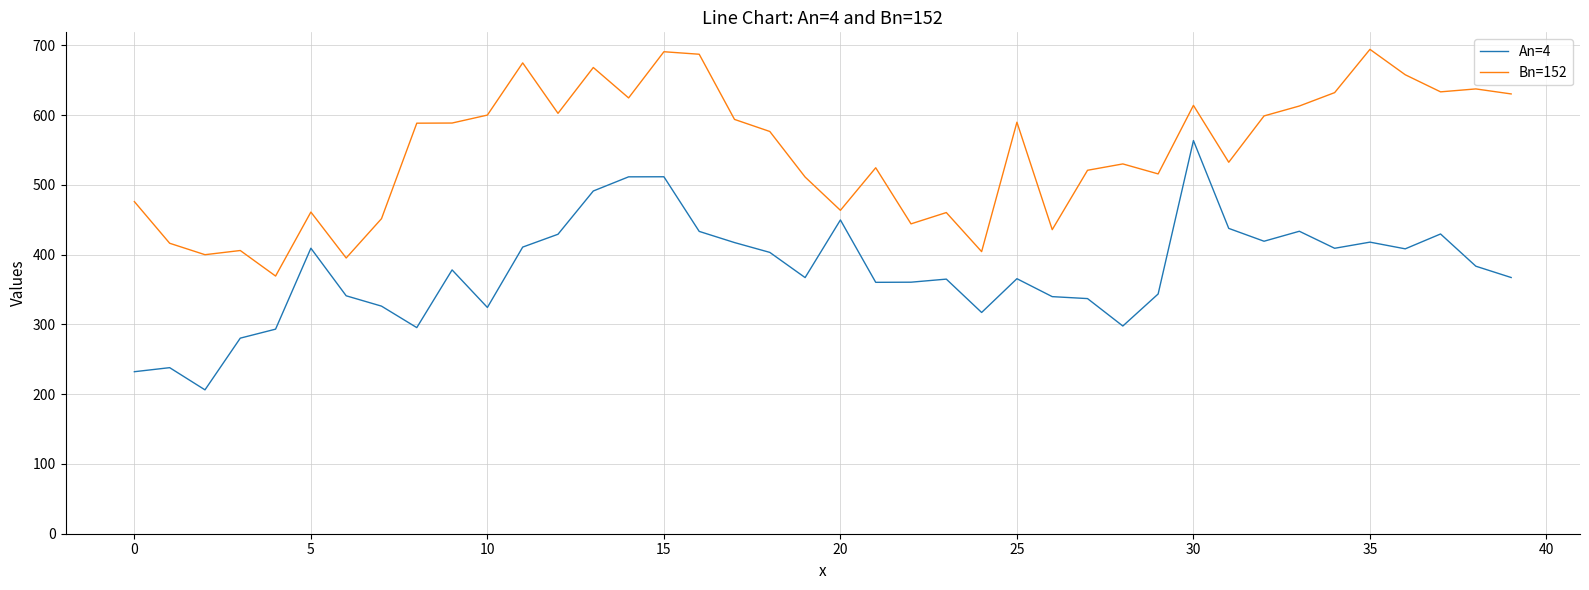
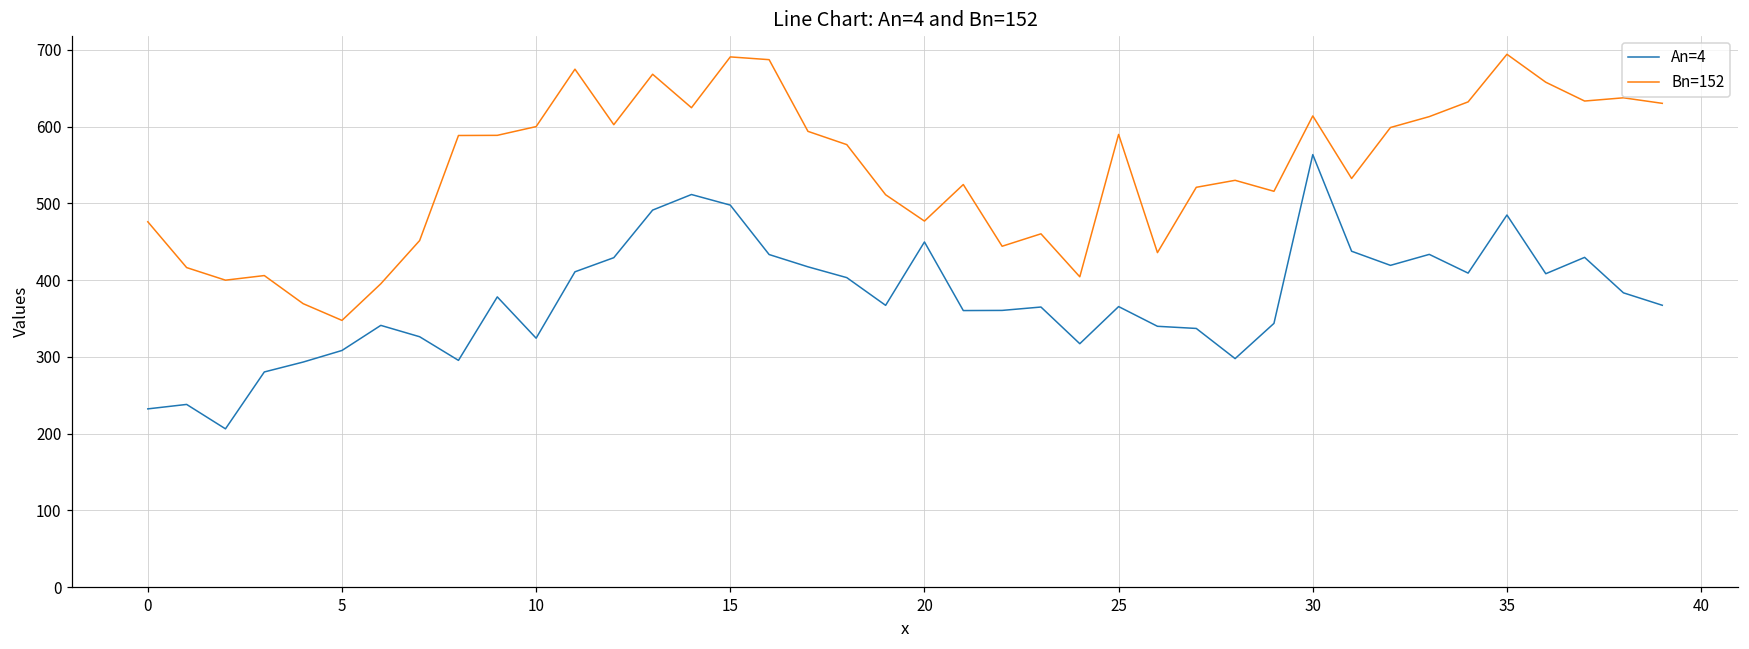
  {
    "An=4": {
      "0": 230,
-     "5": 410,
+     "5": 310,
      "10": 320,
-     "15": 510,
+     "15": 500,
      "20": 450,
      "25": 370,
      "30": 560,
-     "35": 420
+     "35": 480
    },
    "Bn=152": {
      "0": 480,
-     "5": 460,
+     "5": 350,
      "10": 600,
      "15": 690,
-     "20": 460,
+     "20": 480,
      "25": 590,
      "30": 610,
      "35": 690
    }
  }
